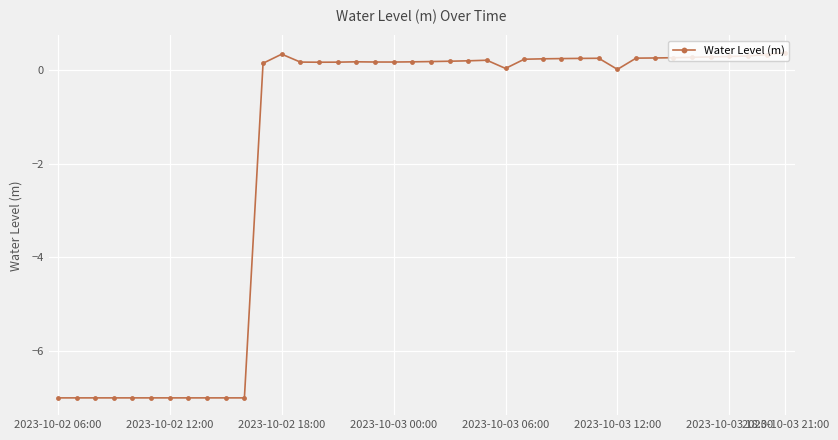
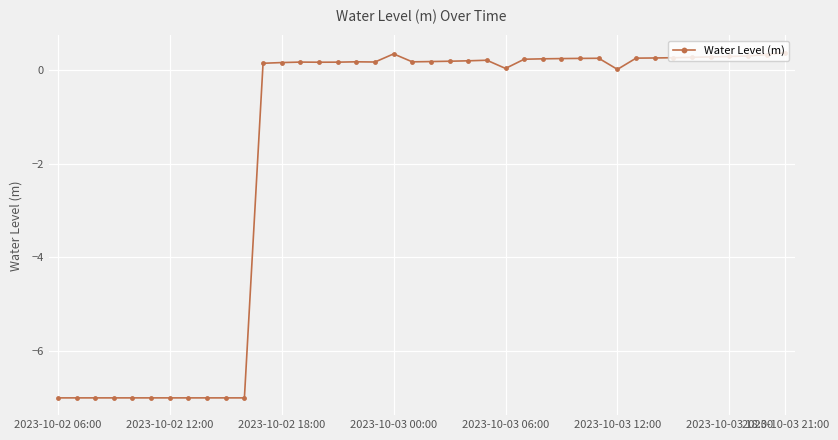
  {
    "2023-10-02 06:00": -7.0,
    "2023-10-02 12:00": -7.0,
-   "2023-10-02 18:00": 0.3,
-   "2023-10-03 00:00": 0.2,
+   "2023-10-02 18:00": 0.2,
+   "2023-10-03 00:00": 0.3,
    "2023-10-03 06:00": 0.0,
    "2023-10-03 12:00": 0.0
  }
